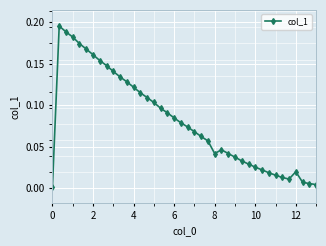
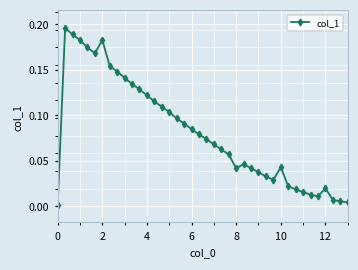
  {
    "0": 0.00,
-   "2": 0.16,
+   "2": 0.18,
    "4": 0.12,
    "6": 0.08,
    "8": 0.04,
-   "10": 0.03,
+   "10": 0.04,
    "12": 0.02
  }
